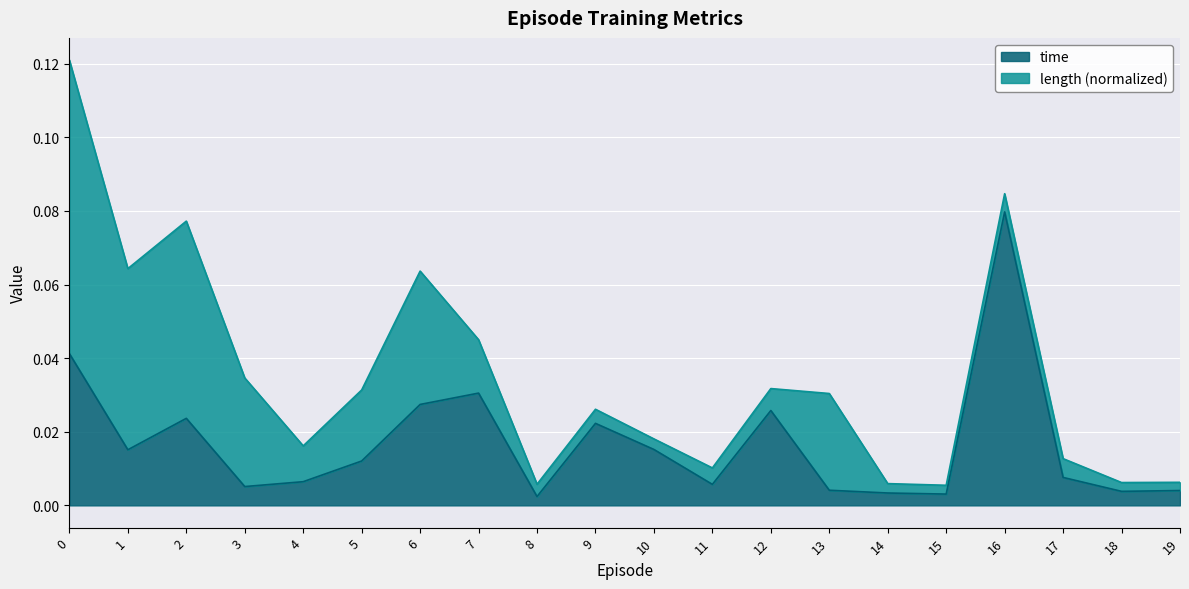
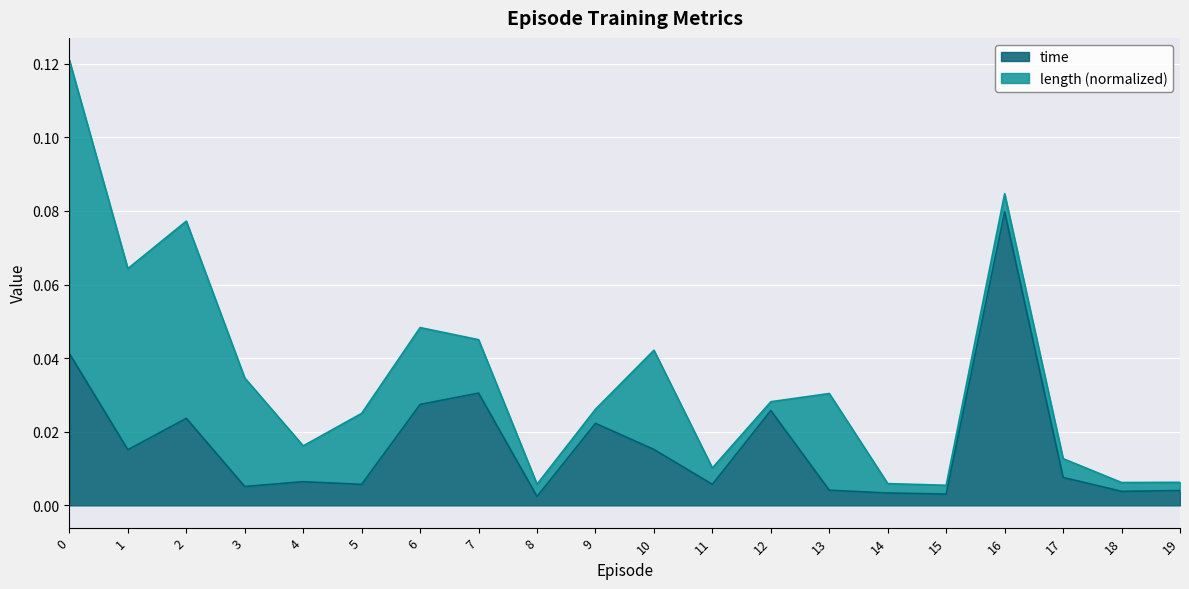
  {
    "time": {
      "0": 0.041,
      "1": 0.015,
      "2": 0.024,
      "3": 0.005,
      "4": 0.006,
-     "5": 0.012,
+     "5": 0.006,
      "6": 0.027,
      "7": 0.031,
      "8": 0.002,
      "9": 0.022,
      "10": 0.015,
      "11": 0.006,
      "12": 0.026,
      "13": 0.004,
      "14": 0.003,
      "15": 0.003,
      "16": 0.080,
      "17": 0.008,
      "18": 0.004,
      "19": 0.004
    },
    "length (normalized)": {
      "0": 0.080,
      "1": 0.049,
      "2": 0.054,
      "3": 0.030,
      "4": 0.010,
      "5": 0.019,
-     "6": 0.036,
+     "6": 0.021,
      "7": 0.015,
      "8": 0.003,
      "9": 0.004,
-     "10": 0.003,
+     "10": 0.027,
      "11": 0.004,
-     "12": 0.006,
+     "12": 0.002,
      "13": 0.026,
      "14": 0.003,
      "15": 0.002,
      "16": 0.005,
      "17": 0.005,
      "18": 0.002,
      "19": 0.002
    }
  }
